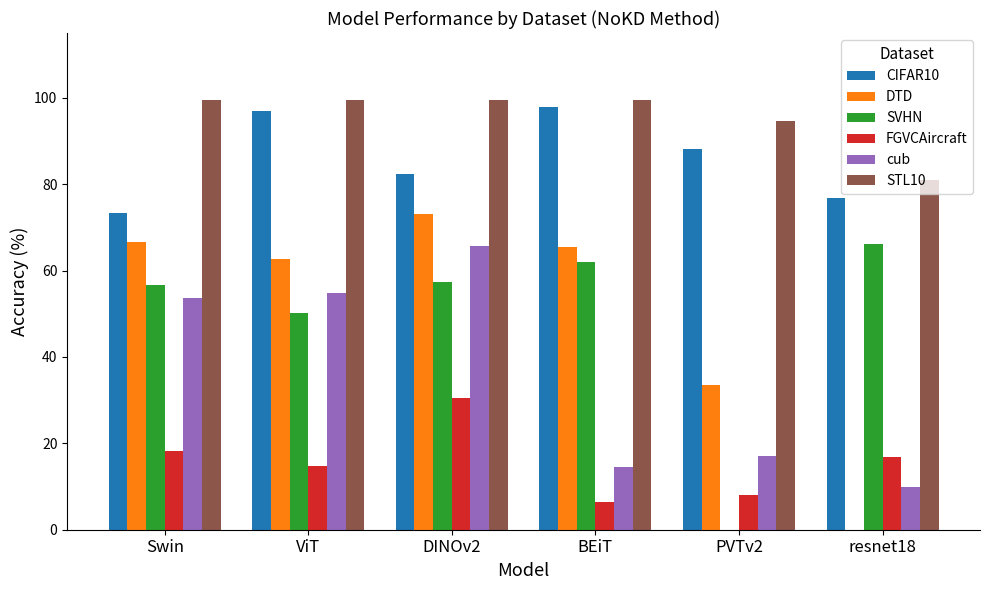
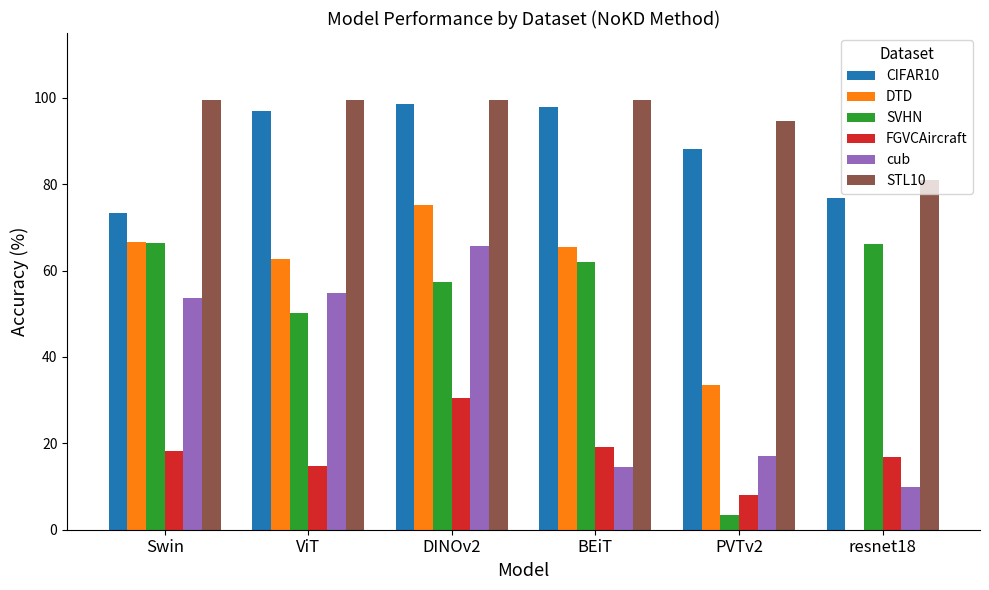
  {
    "CIFAR10": {
      "Swin": 73,
      "ViT": 97,
-     "DINOv2": 82,
+     "DINOv2": 99,
      "BEiT": 98,
      "PVTv2": 88,
      "resnet18": 77
    },
    "DTD": {
      "Swin": 67,
      "ViT": 63,
-     "DINOv2": 73,
+     "DINOv2": 75,
      "BEiT": 65,
      "PVTv2": 33,
      "resnet18": 0
    },
    "SVHN": {
-     "Swin": 57,
+     "Swin": 66,
      "ViT": 50,
      "DINOv2": 57,
      "BEiT": 62,
-     "PVTv2": 0,
+     "PVTv2": 3,
      "resnet18": 66
    },
    "FGVCAircraft": {
      "Swin": 18,
      "ViT": 15,
      "DINOv2": 31,
-     "BEiT": 7,
+     "BEiT": 19,
      "PVTv2": 8,
      "resnet18": 17
    },
    "cub": {
      "Swin": 54,
      "ViT": 55,
      "DINOv2": 66,
      "BEiT": 14,
      "PVTv2": 17,
      "resnet18": 10
    },
    "STL10": {
      "Swin": 100,
      "ViT": 99,
      "DINOv2": 99,
      "BEiT": 100,
      "PVTv2": 95
    }
  }
